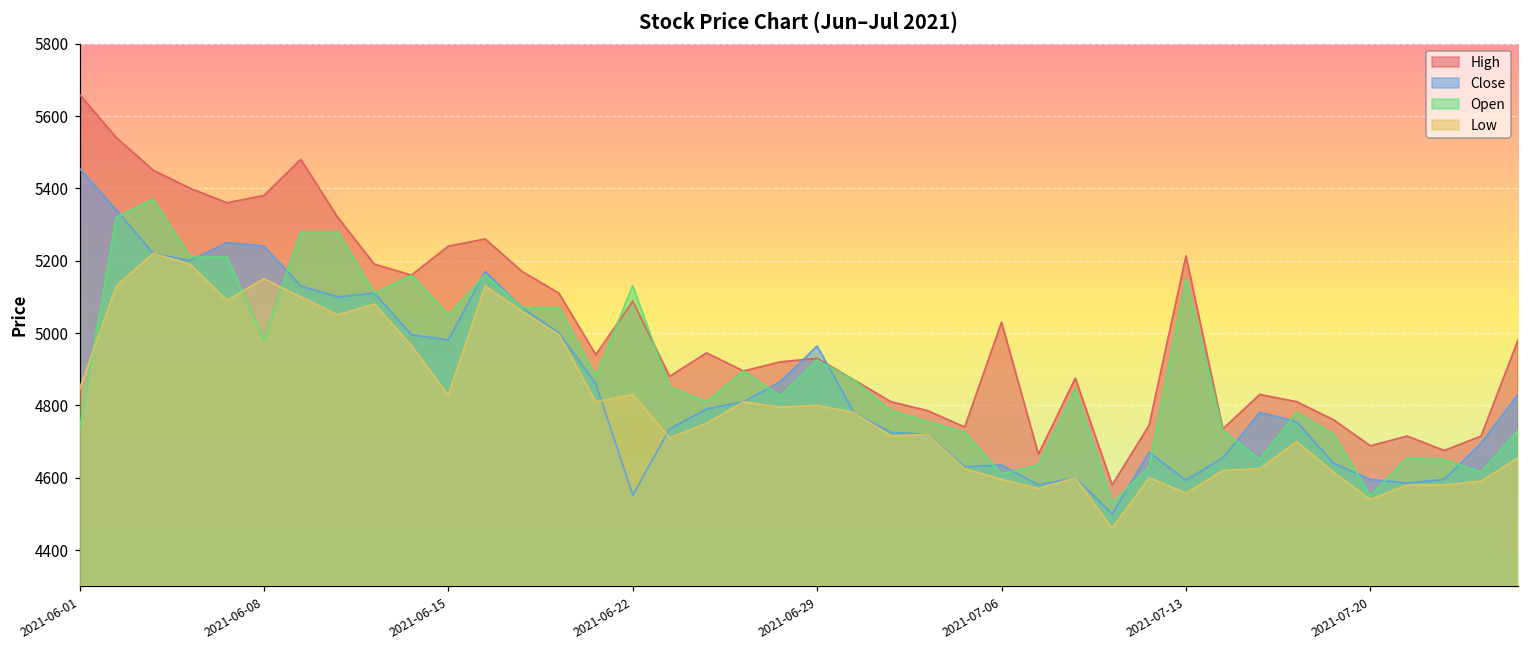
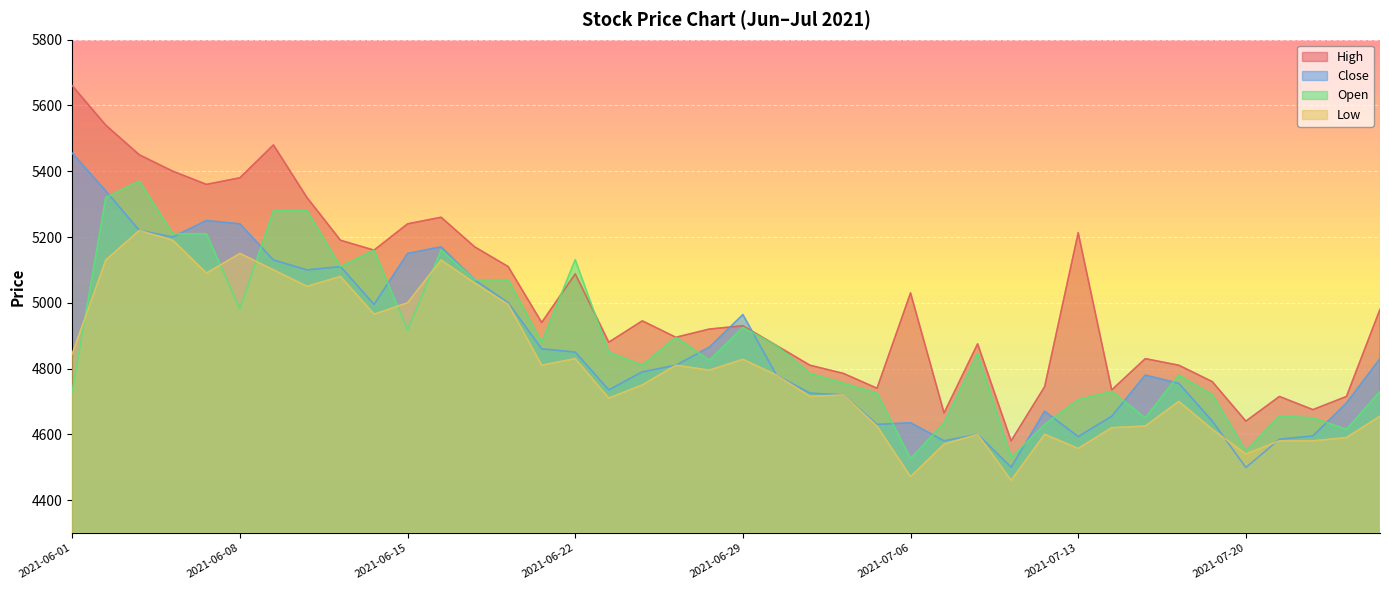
  {
    "High": {
      "2021-06-01": 5660,
      "2021-06-08": 5380,
      "2021-06-15": 5240,
      "2021-06-22": 5090,
      "2021-07-06": 5030,
      "2021-07-13": 5210,
-     "2021-07-20": 4690
+     "2021-07-20": 4640
    },
    "Close": {
      "2021-06-01": 5460,
      "2021-06-08": 5240,
-     "2021-06-15": 4980,
-     "2021-06-22": 4550,
+     "2021-06-15": 5150,
+     "2021-06-22": 4850,
      "2021-06-29": 4960,
      "2021-07-06": 4640,
      "2021-07-13": 4590,
-     "2021-07-20": 4600
+     "2021-07-20": 4500
    },
    "Open": {
      "2021-06-01": 4730,
      "2021-06-08": 4980,
-     "2021-06-15": 5050,
+     "2021-06-15": 4920,
      "2021-06-22": 5130,
-     "2021-07-06": 4610,
-     "2021-07-13": 5150,
+     "2021-07-06": 4530,
+     "2021-07-13": 4710,
      "2021-07-20": 4550
    },
    "Low": {
      "2021-06-01": 4850,
      "2021-06-08": 5150,
-     "2021-06-15": 4830,
+     "2021-06-15": 5000,
      "2021-06-22": 4830,
-     "2021-06-29": 4800,
-     "2021-07-06": 4600,
+     "2021-06-29": 4830,
+     "2021-07-06": 4470,
      "2021-07-13": 4560,
      "2021-07-20": 4540
    }
  }
